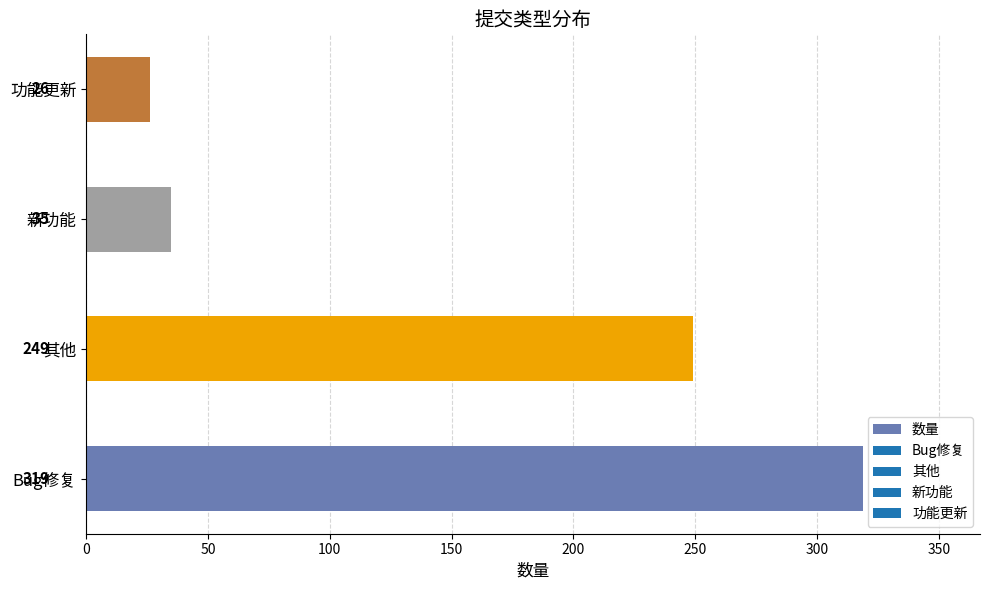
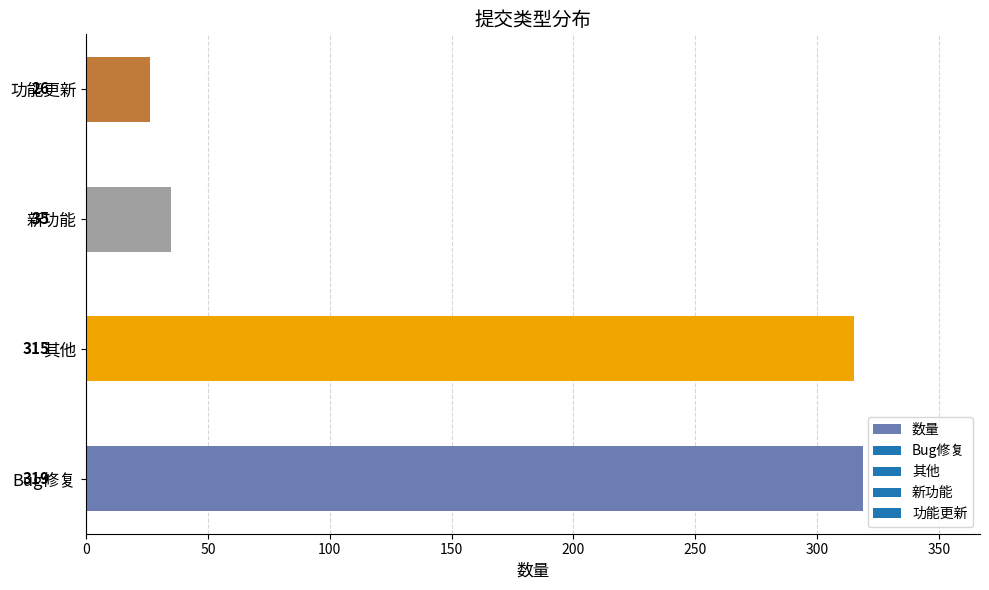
  {
-   "其他": 249
+   "其他": 315
  }
